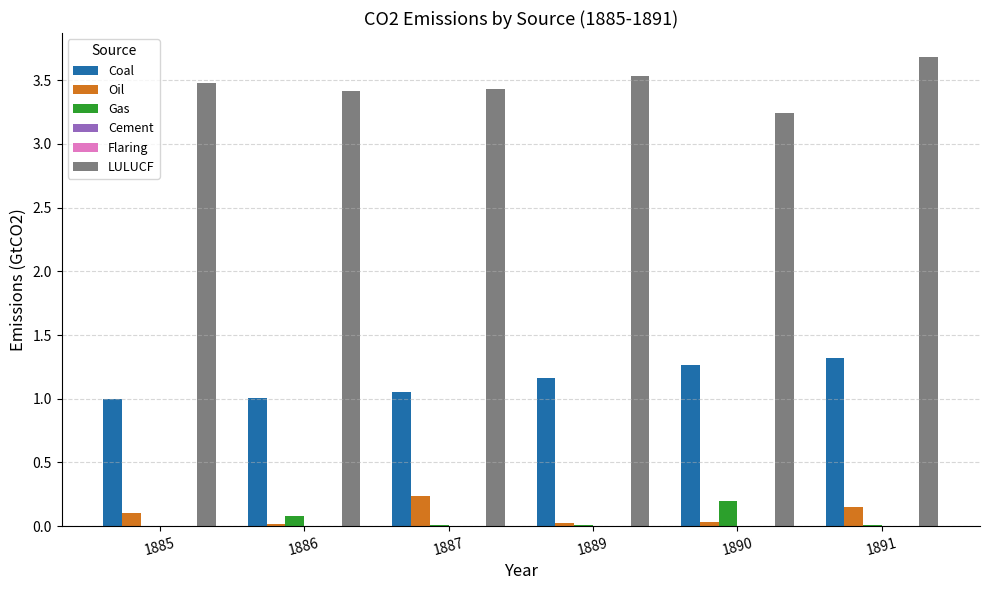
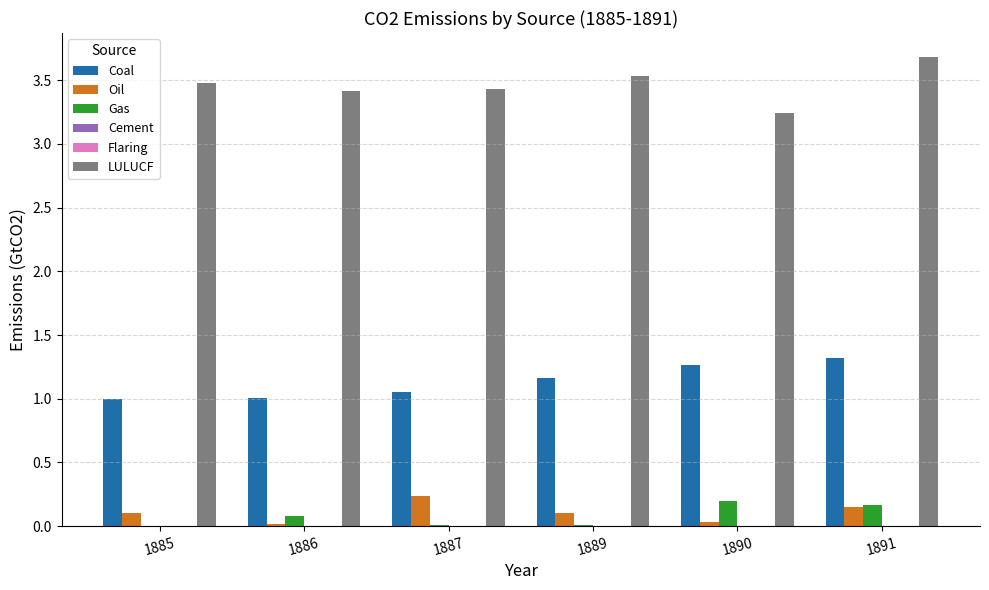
  {
    "Coal": {
      "1885": 1.00,
      "1886": 1.01,
      "1887": 1.05,
      "1889": 1.17,
      "1890": 1.27,
      "1891": 1.32
    },
    "Oil": {
      "1885": 0.11,
      "1887": 0.24,
-     "1889": 0.02,
+     "1889": 0.11,
      "1890": 0.03,
      "1891": 0.15
    },
    "Gas": {
      "1886": 0.08,
      "1890": 0.20,
-     "1891": 0.01
+     "1891": 0.17
    },
    "Cement": {
      "1885": 0.00,
      "1886": 0.00,
      "1887": 0.00,
      "1889": 0.00,
      "1890": 0.00,
      "1891": 0.00
    },
    "Flaring": {
      "1885": 0.00,
      "1886": 0.00,
      "1887": 0.00,
      "1889": 0.00,
      "1890": 0.00,
      "1891": 0.00
    },
    "LULUCF": {
      "1885": 3.48,
      "1886": 3.42,
      "1887": 3.43,
      "1889": 3.53,
      "1890": 3.25,
      "1891": 3.69
    }
  }
